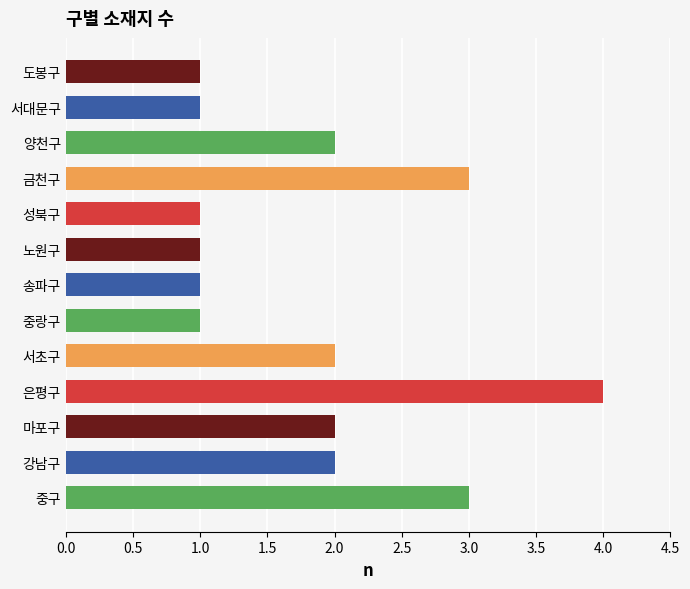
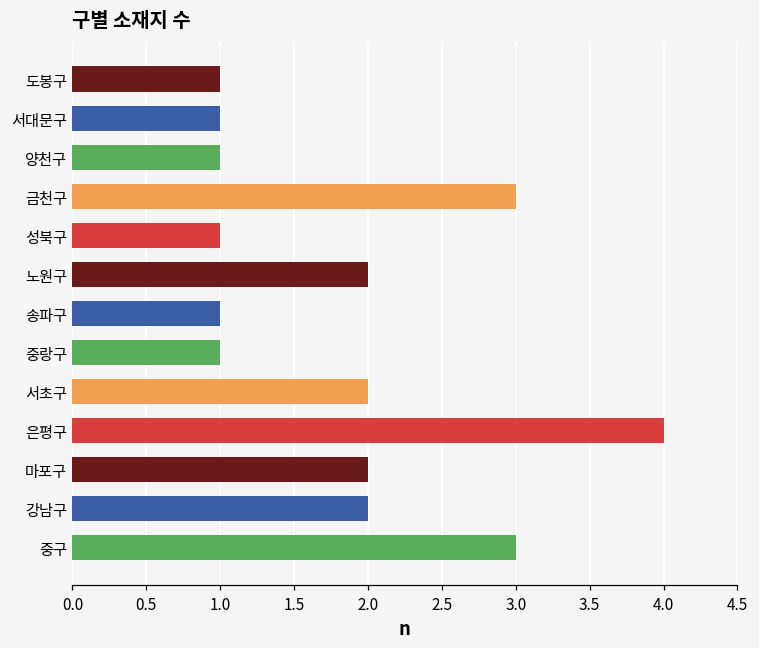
  {
    "도봉구": 1,
    "서대문구": 1,
-   "양천구": 2,
+   "양천구": 1,
    "금천구": 3,
    "성북구": 1,
-   "노원구": 1,
+   "노원구": 2,
    "송파구": 1,
    "중랑구": 1,
    "서초구": 2,
    "은평구": 4,
    "마포구": 2,
    "강남구": 2,
    "중구": 3
  }
